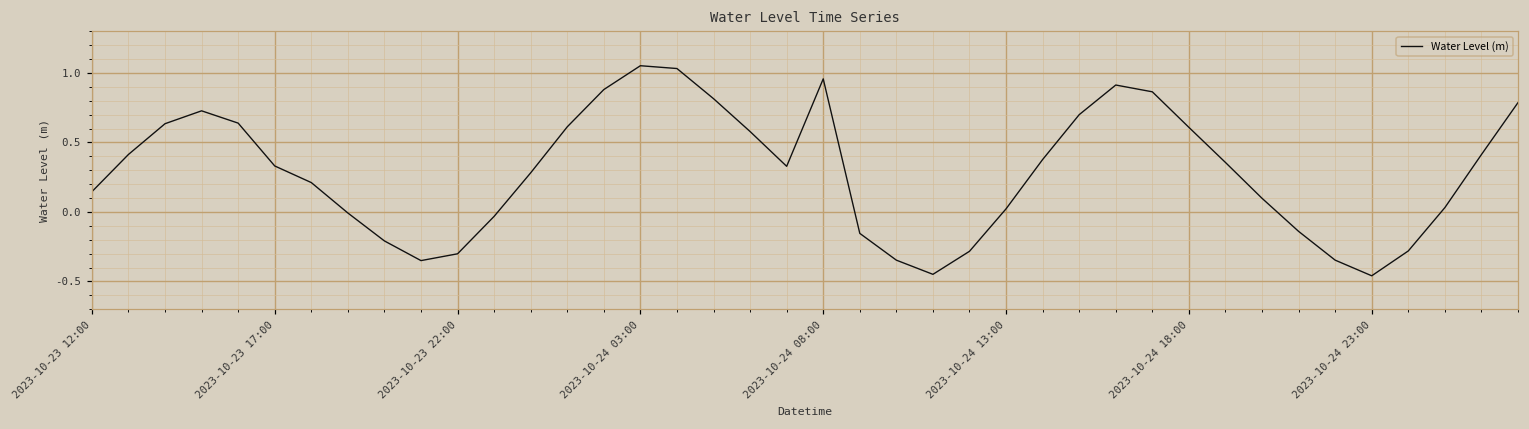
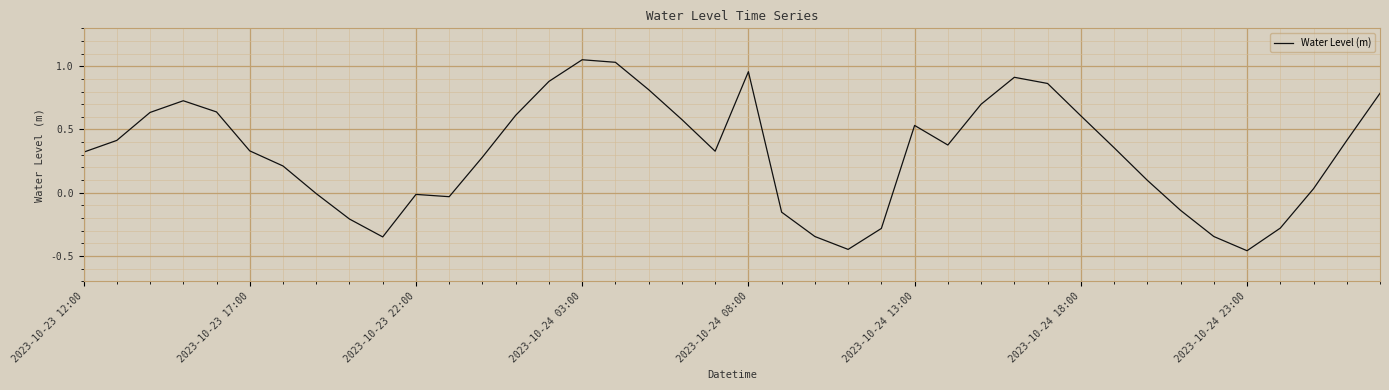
  {
-   "2023-10-23 12:00": 0.15,
+   "2023-10-23 12:00": 0.32,
    "2023-10-23 17:00": 0.33,
-   "2023-10-23 22:00": -0.30,
+   "2023-10-23 22:00": -0.01,
    "2023-10-24 03:00": 1.05,
    "2023-10-24 08:00": 0.96,
-   "2023-10-24 13:00": 0.02,
+   "2023-10-24 13:00": 0.53,
    "2023-10-24 18:00": 0.61,
    "2023-10-24 23:00": -0.46
  }
